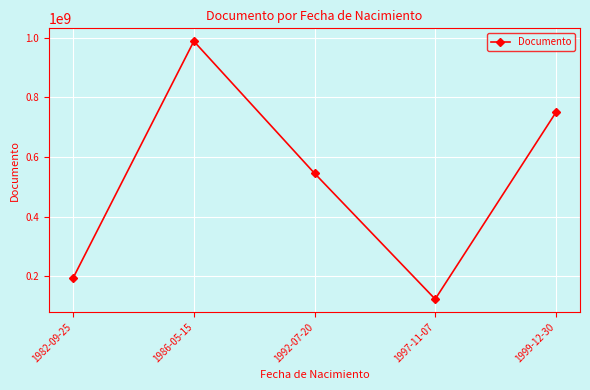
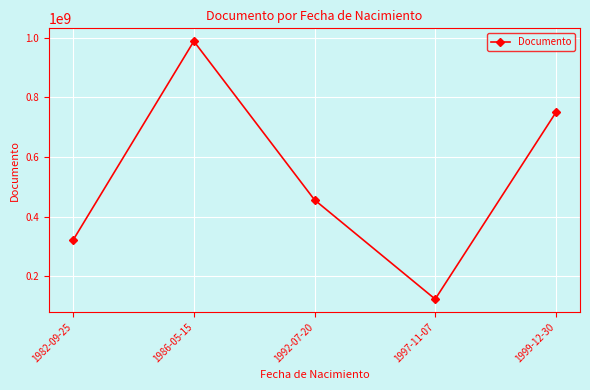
  {
-   "1982-09-25": 190000000,
+   "1982-09-25": 320000000,
    "1986-05-15": 990000000,
-   "1992-07-20": 550000000,
+   "1992-07-20": 460000000,
    "1997-11-07": 120000000,
    "1999-12-30": 750000000
  }
